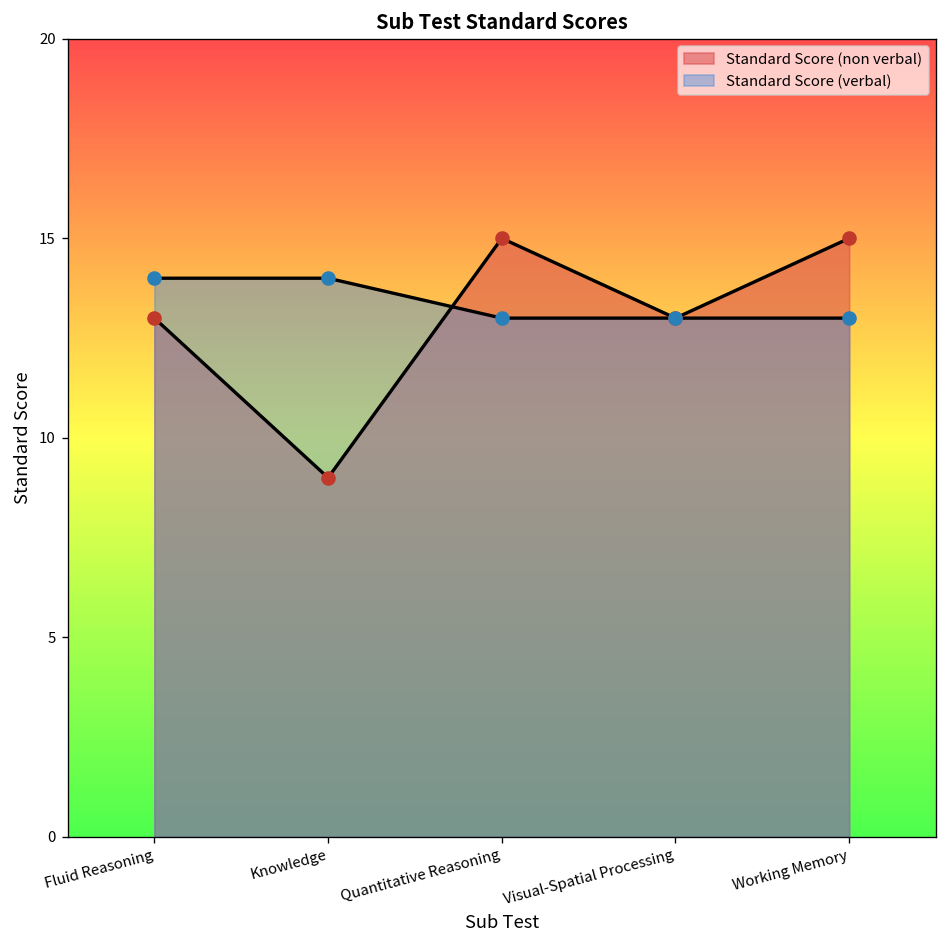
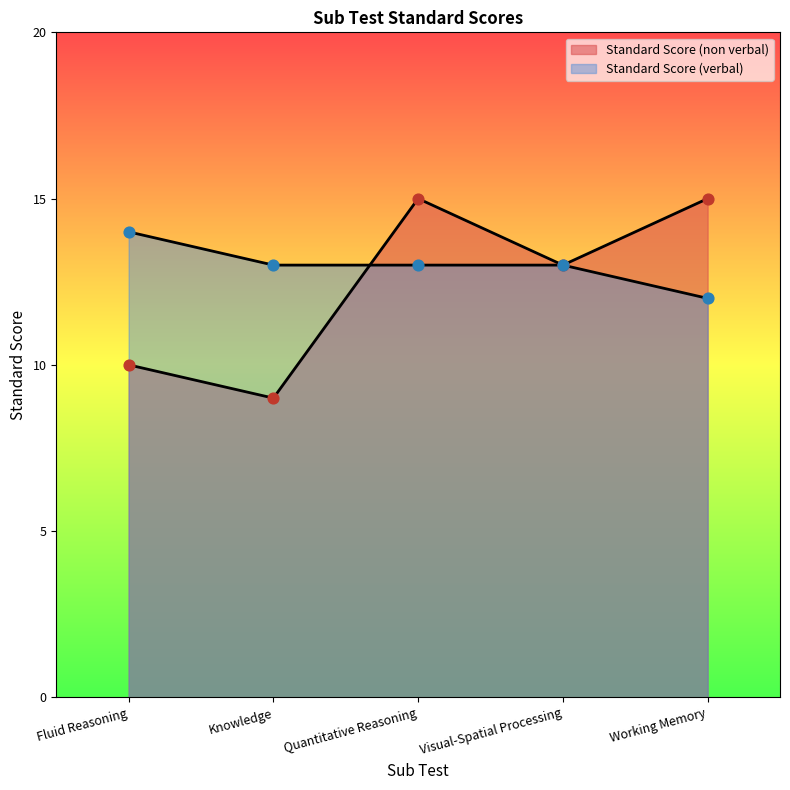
  {
    "Standard Score (non verbal)": {
-     "Fluid Reasoning": 13,
+     "Fluid Reasoning": 10,
      "Knowledge": 9,
      "Quantitative Reasoning": 15,
      "Working Memory": 15
    },
    "Standard Score (verbal)": {
      "Fluid Reasoning": 14,
-     "Knowledge": 14,
+     "Knowledge": 13,
      "Quantitative Reasoning": 13,
-     "Working Memory": 13
+     "Working Memory": 12
    }
  }
